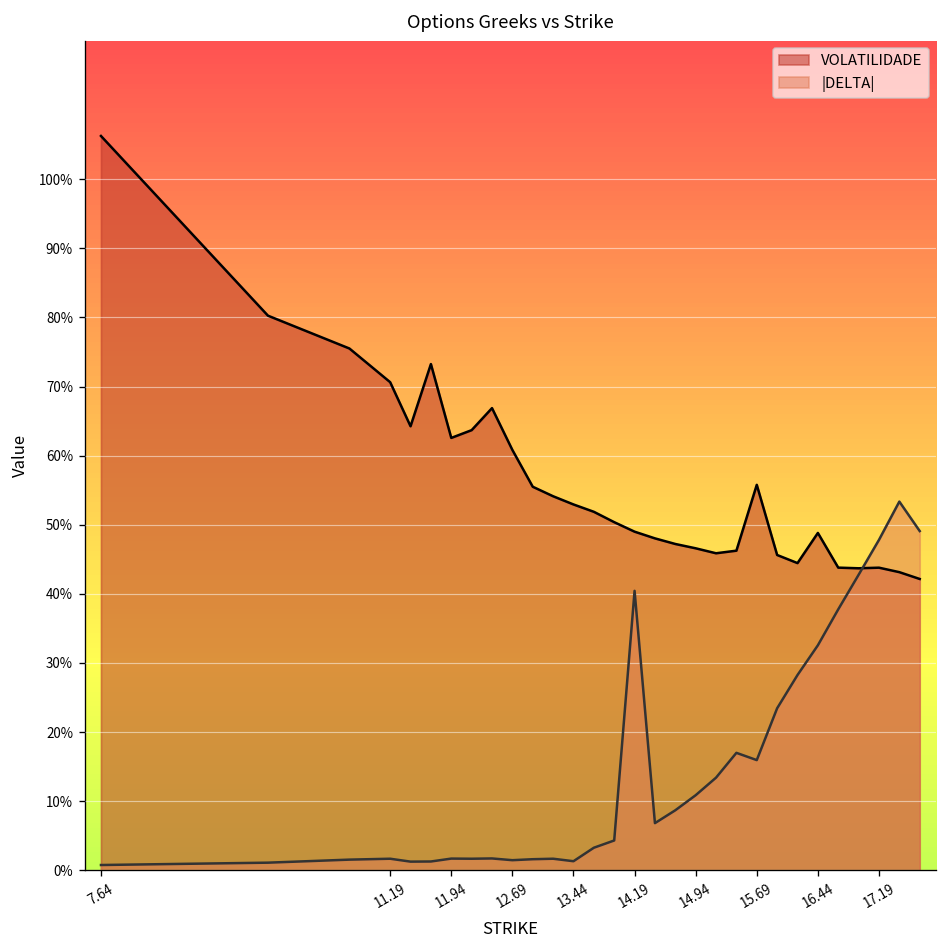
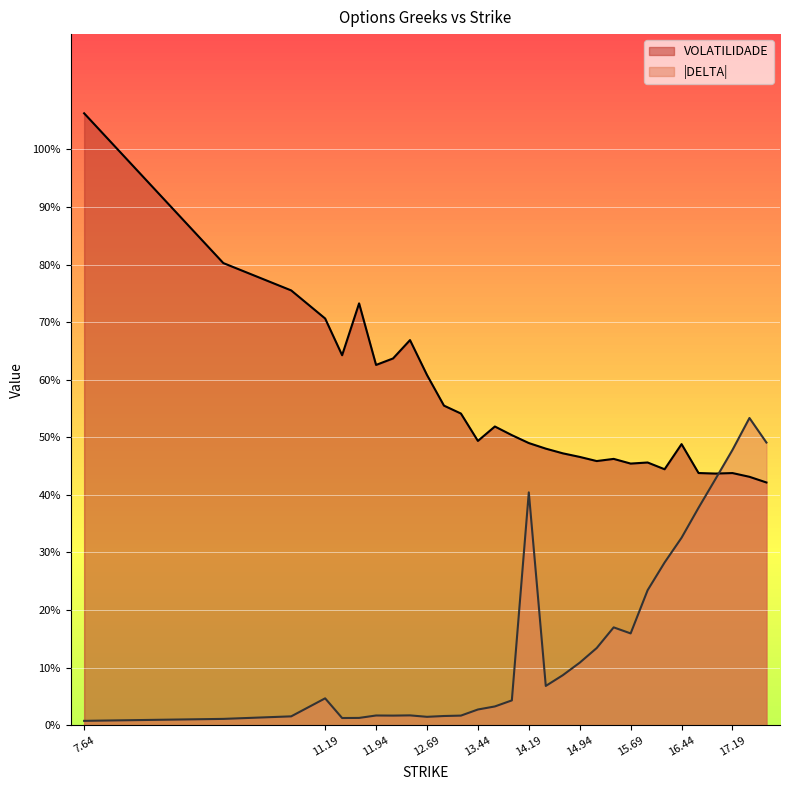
  {
    "VOLATILIDADE": {
      "7.64": "106%",
      "11.19": "71%",
      "11.94": "63%",
      "12.69": "61%",
-     "13.44": "53%",
+     "13.44": "49%",
      "14.19": "49%",
      "14.94": "47%",
-     "15.69": "56%",
+     "15.69": "45%",
      "16.44": "49%",
      "17.19": "44%"
    },
    "|DELTA|": {
      "7.64": "1%",
-     "11.19": "2%",
+     "11.19": "5%",
      "11.94": "2%",
      "12.69": "1%",
-     "13.44": "1%",
+     "13.44": "3%",
      "14.19": "40%",
      "14.94": "11%",
      "15.69": "16%",
      "16.44": "33%",
      "17.19": "48%"
    }
  }
